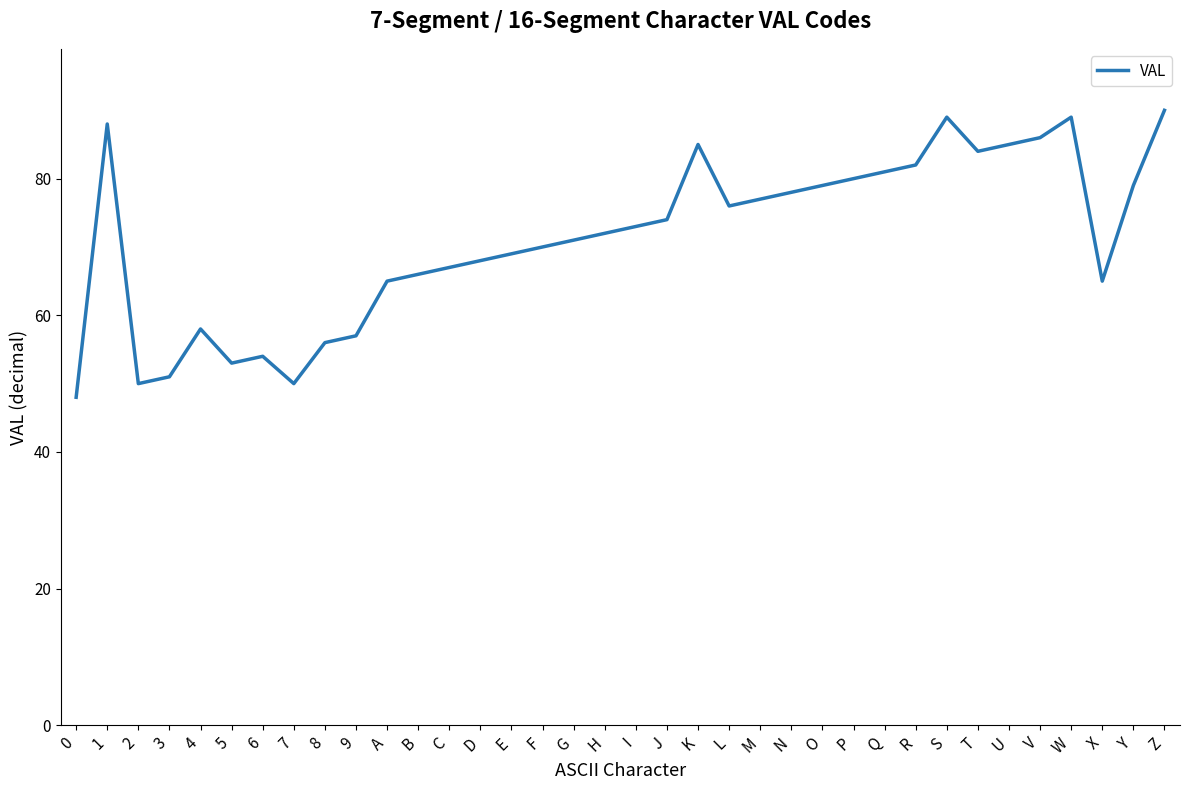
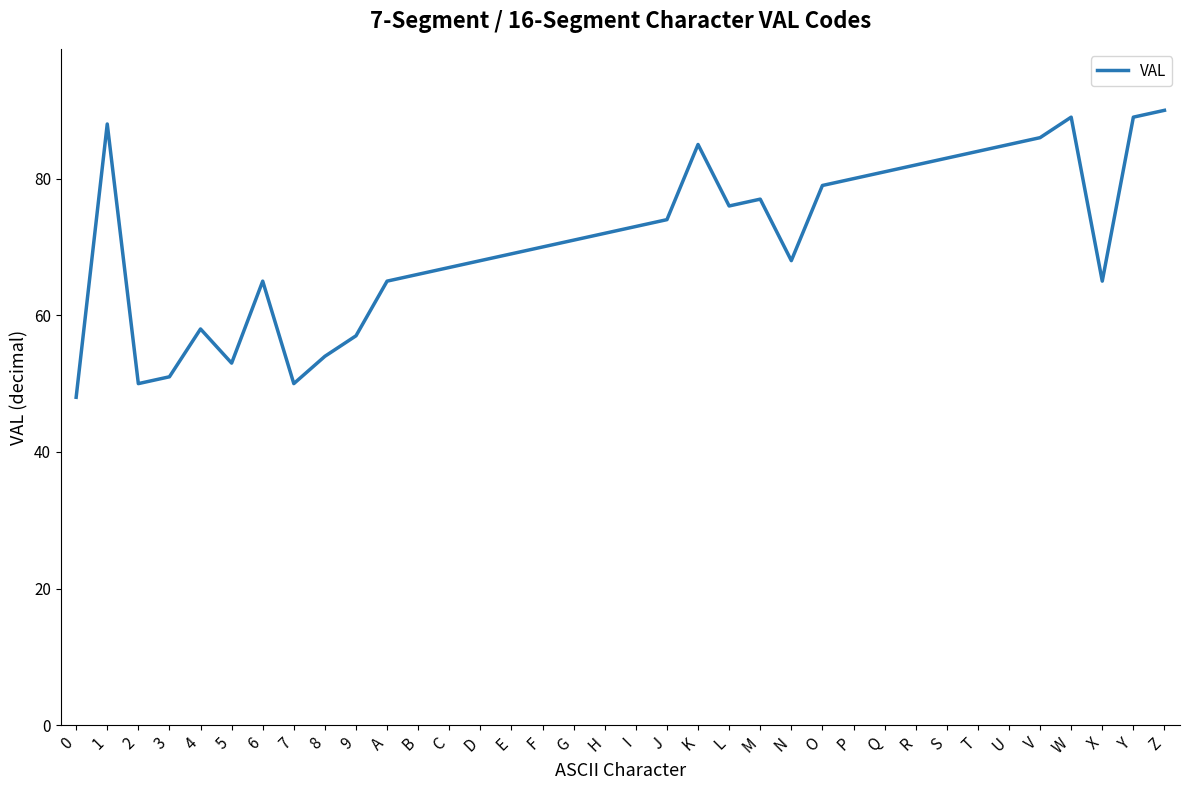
  {
    "0": 48,
    "1": 88,
    "2": 50,
    "3": 51,
    "4": 58,
    "5": 53,
-   "6": 54,
+   "6": 65,
    "7": 50,
-   "8": 56,
+   "8": 54,
    "9": 57,
    "A": 65,
    "B": 66,
    "C": 67,
    "D": 68,
    "E": 69,
    "F": 70,
    "G": 71,
    "H": 72,
    "I": 73,
    "J": 74,
    "K": 85,
    "L": 76,
    "M": 77,
-   "N": 78,
+   "N": 68,
    "O": 79,
    "P": 80,
    "Q": 81,
    "R": 82,
-   "S": 89,
+   "S": 83,
    "T": 84,
    "U": 85,
    "V": 86,
    "W": 89,
    "X": 65,
-   "Y": 79,
+   "Y": 89,
    "Z": 90
  }
